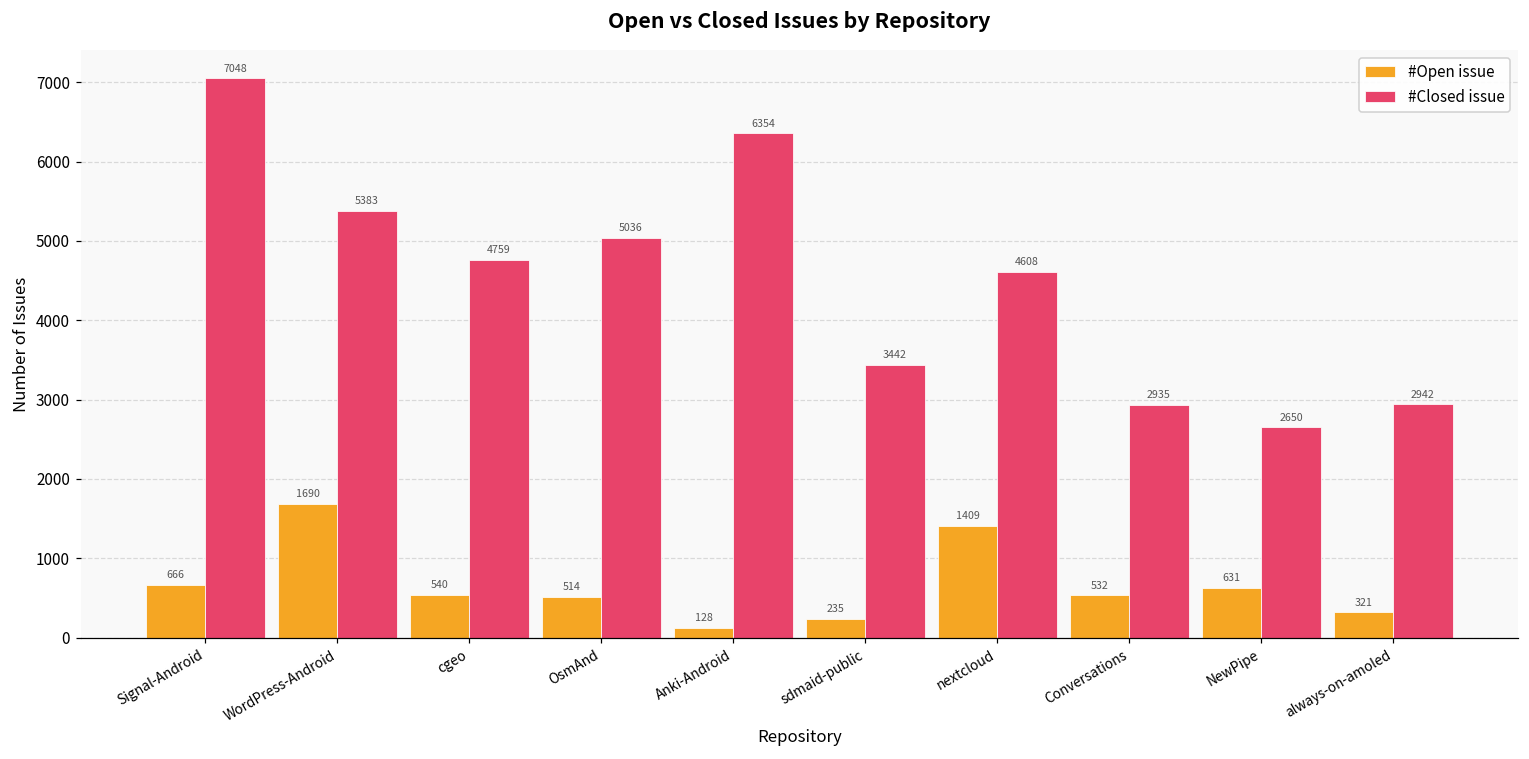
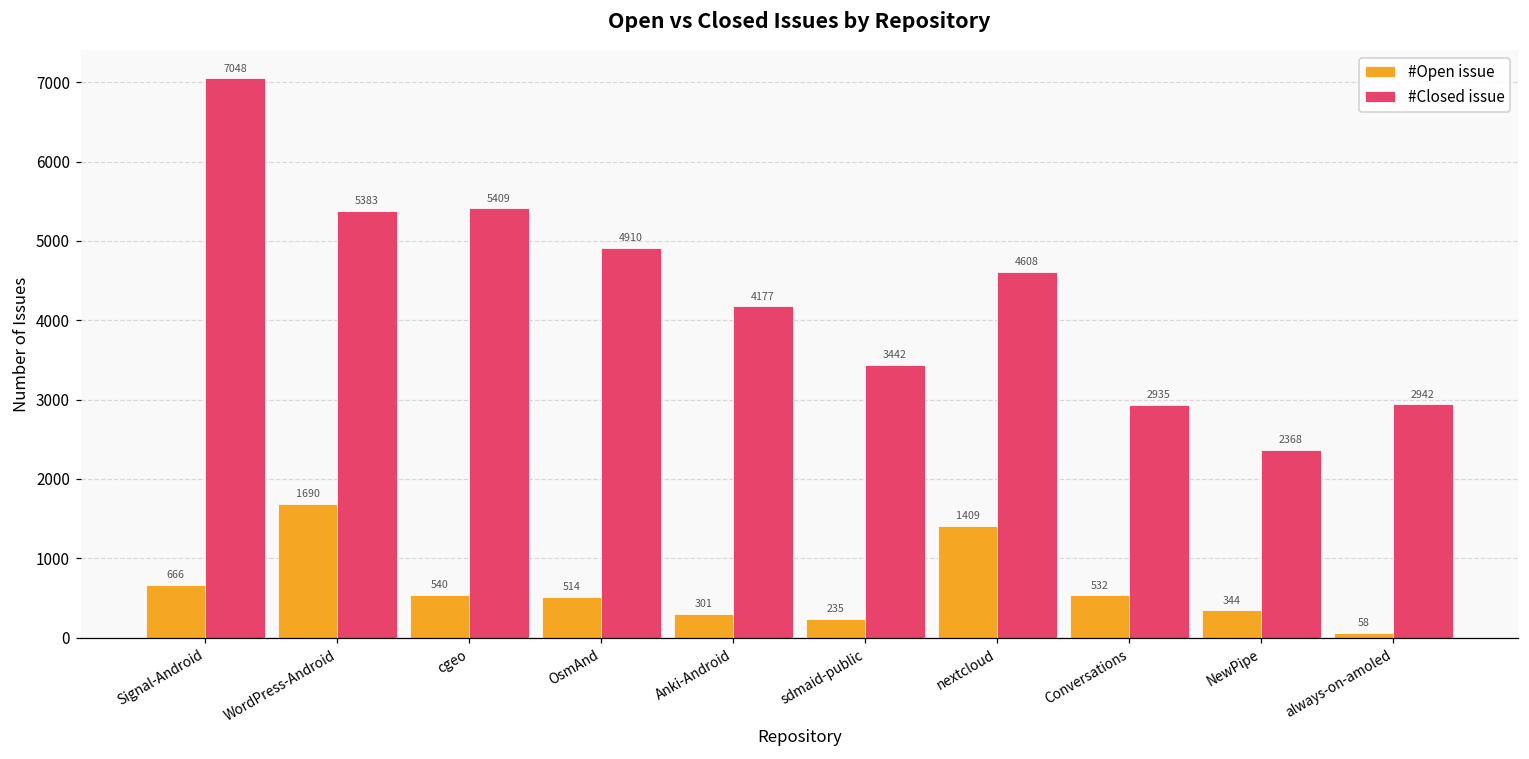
  {
    "#Open issue": {
      "Signal-Android": 666,
      "WordPress-Android": 1690,
      "cgeo": 540,
      "OsmAnd": 514,
-     "Anki-Android": 128,
+     "Anki-Android": 301,
      "sdmaid-public": 235,
      "nextcloud": 1409,
      "Conversations": 532,
-     "NewPipe": 631,
-     "always-on-amoled": 321
+     "NewPipe": 344,
+     "always-on-amoled": 58
    },
    "#Closed issue": {
      "Signal-Android": 7048,
      "WordPress-Android": 5383,
-     "cgeo": 4759,
-     "OsmAnd": 5036,
-     "Anki-Android": 6354,
+     "cgeo": 5409,
+     "OsmAnd": 4910,
+     "Anki-Android": 4177,
      "sdmaid-public": 3442,
      "nextcloud": 4608,
      "Conversations": 2935,
-     "NewPipe": 2650,
+     "NewPipe": 2368,
      "always-on-amoled": 2942
    }
  }
